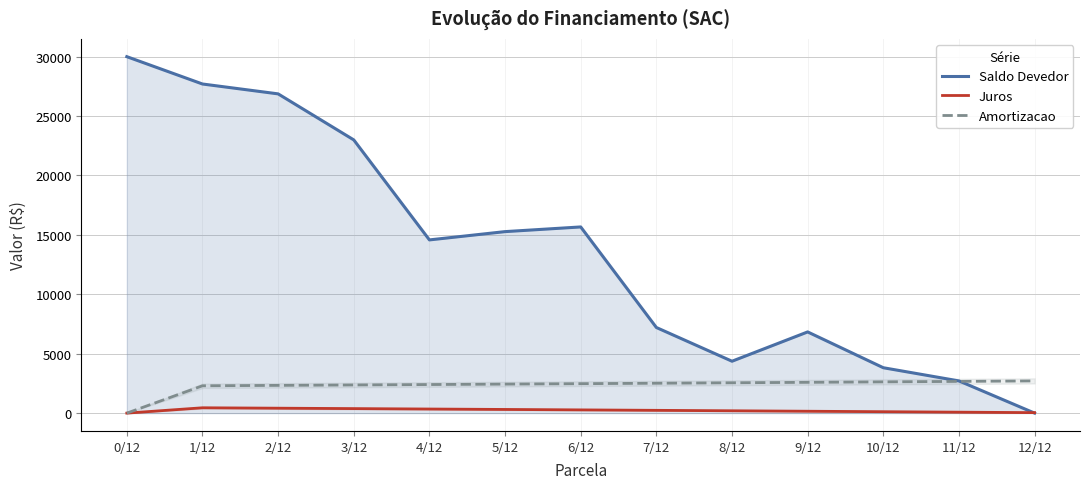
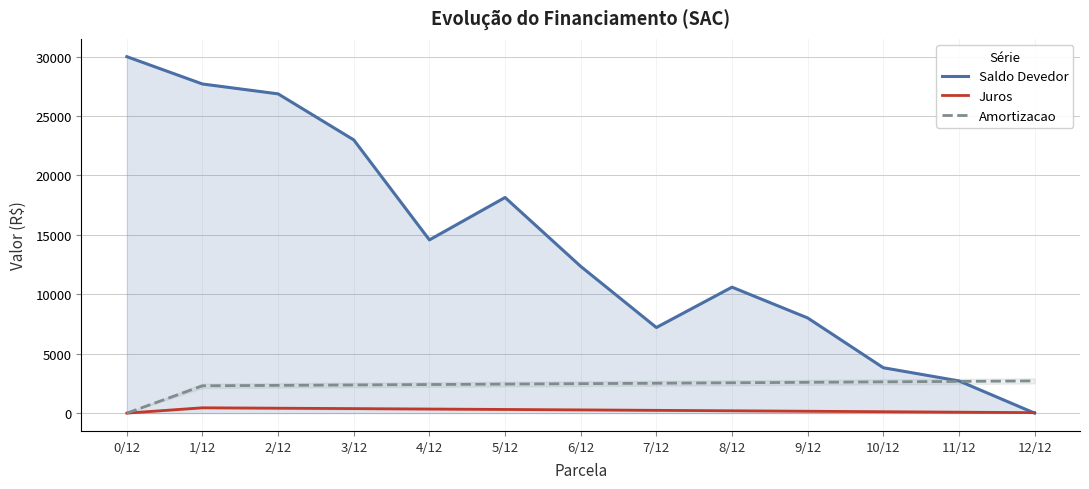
  {
    "Saldo Devedor": {
      "0/12": 30000,
      "1/12": 27700,
      "2/12": 26900,
      "3/12": 23000,
      "4/12": 14600,
-     "5/12": 15300,
-     "6/12": 15700,
+     "5/12": 18100,
+     "6/12": 12400,
      "7/12": 7200,
-     "8/12": 4400,
-     "9/12": 6800,
+     "8/12": 10600,
+     "9/12": 8000,
      "10/12": 3800
    }
  }
